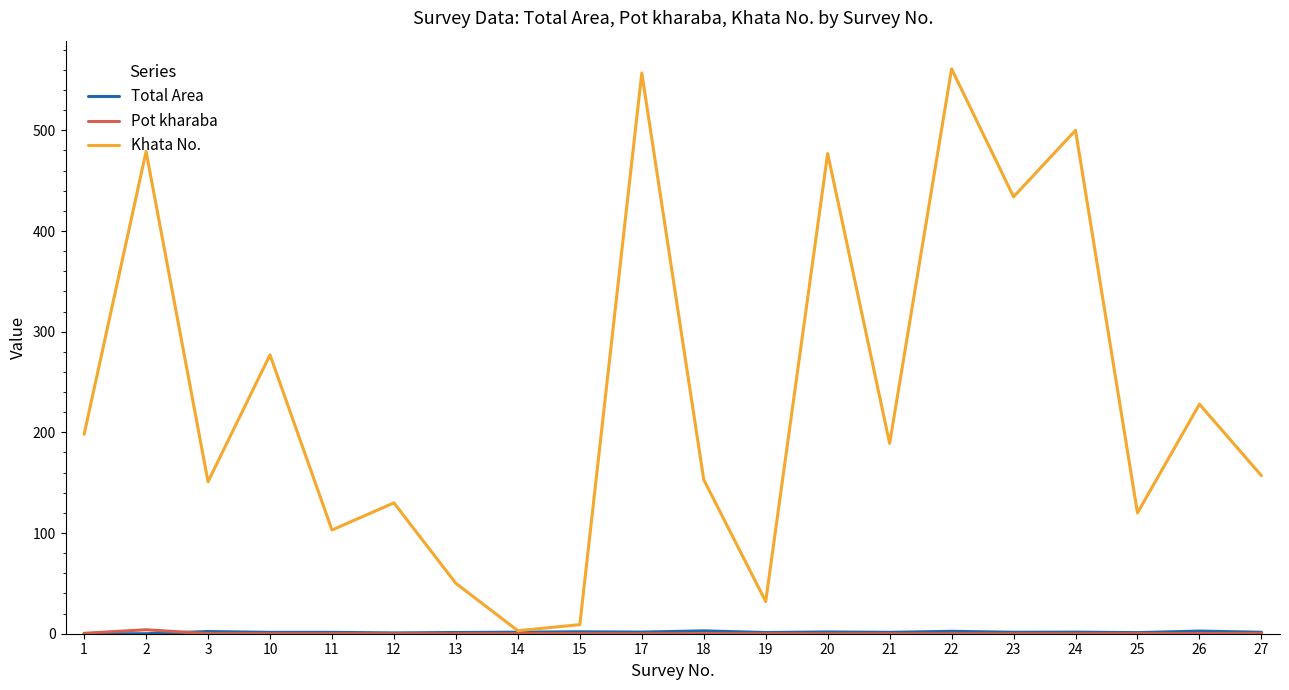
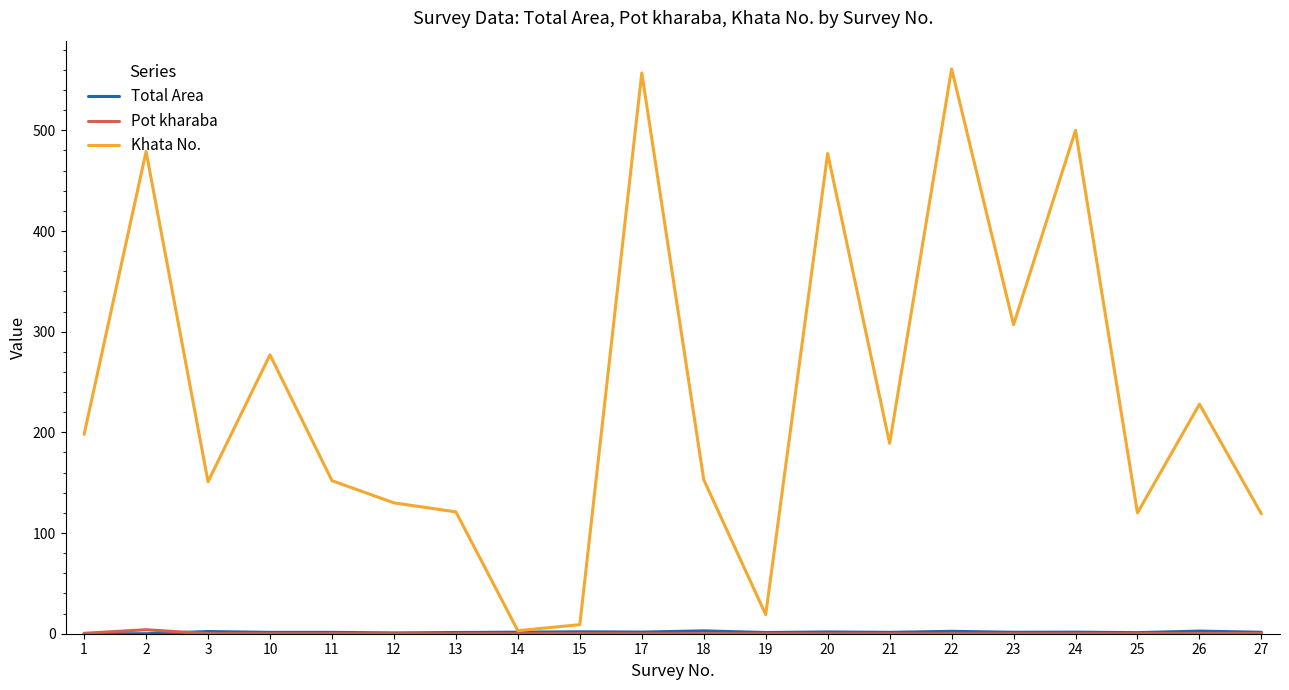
  {
    "Total Area": {
      "2": 0,
      "18": 3
    },
    "Pot kharaba": {
      "2": 4,
      "18": 0
    },
    "Khata No.": {
      "1": 198,
      "2": 479,
      "3": 151,
      "10": 277,
-     "11": 103,
+     "11": 152,
      "12": 130,
-     "13": 50,
+     "13": 121,
      "15": 9,
      "17": 557,
      "18": 153,
-     "19": 32,
+     "19": 19,
      "20": 477,
      "21": 189,
      "22": 561,
-     "23": 434,
+     "23": 307,
      "24": 500,
      "25": 120,
      "26": 228,
-     "27": 157
+     "27": 119
    }
  }
